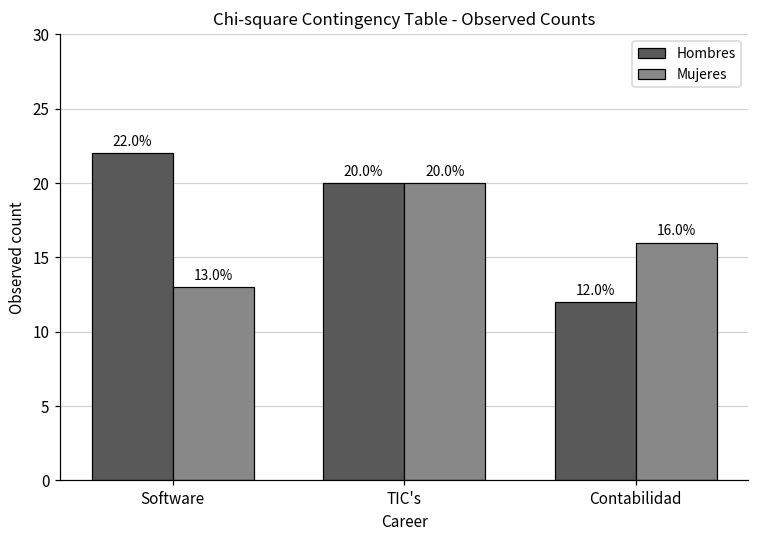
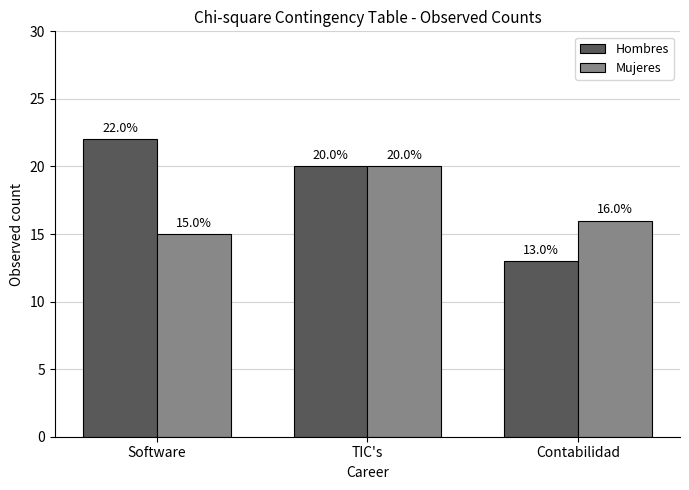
  {
    "Hombres": {
      "Software": "22.0%",
      "TIC's": "20.0%",
-     "Contabilidad": "12.0%"
+     "Contabilidad": "13.0%"
    },
    "Mujeres": {
-     "Software": "13.0%",
+     "Software": "15.0%",
      "TIC's": "20.0%",
      "Contabilidad": "16.0%"
    }
  }
